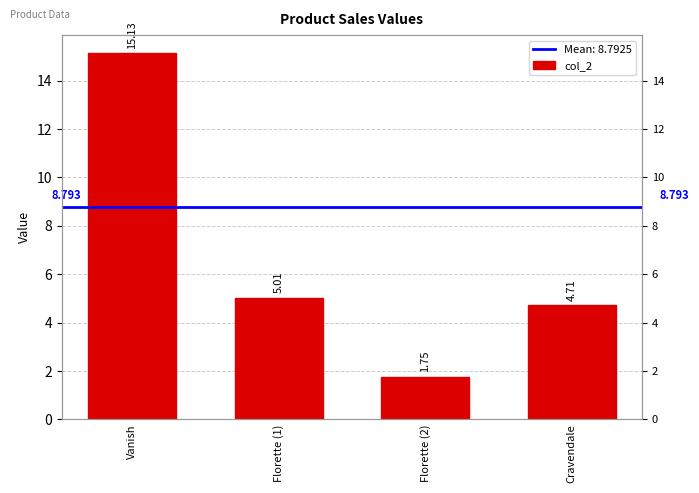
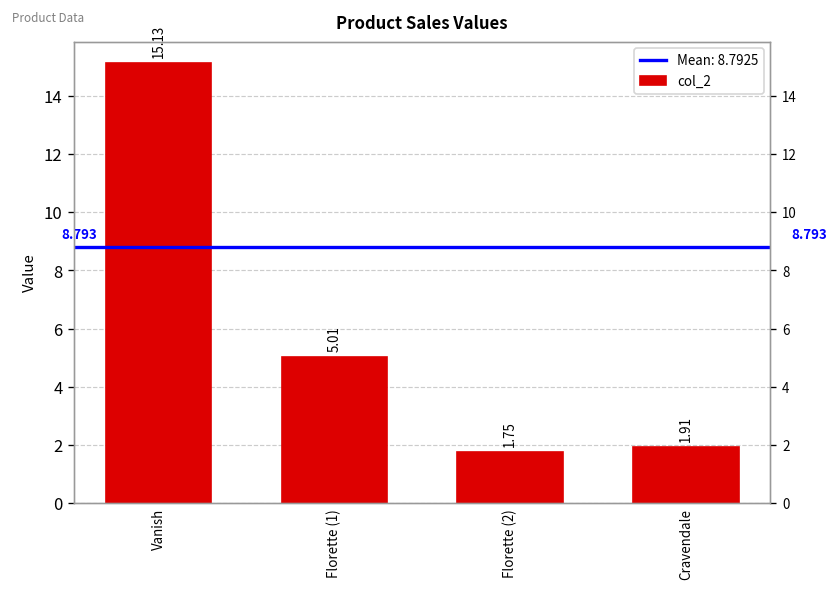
  {
    "Vanish": 15.13,
    "Florette (1)": 5.01,
    "Florette (2)": 1.75,
-   "Cravendale": 4.71
+   "Cravendale": 1.91
  }
